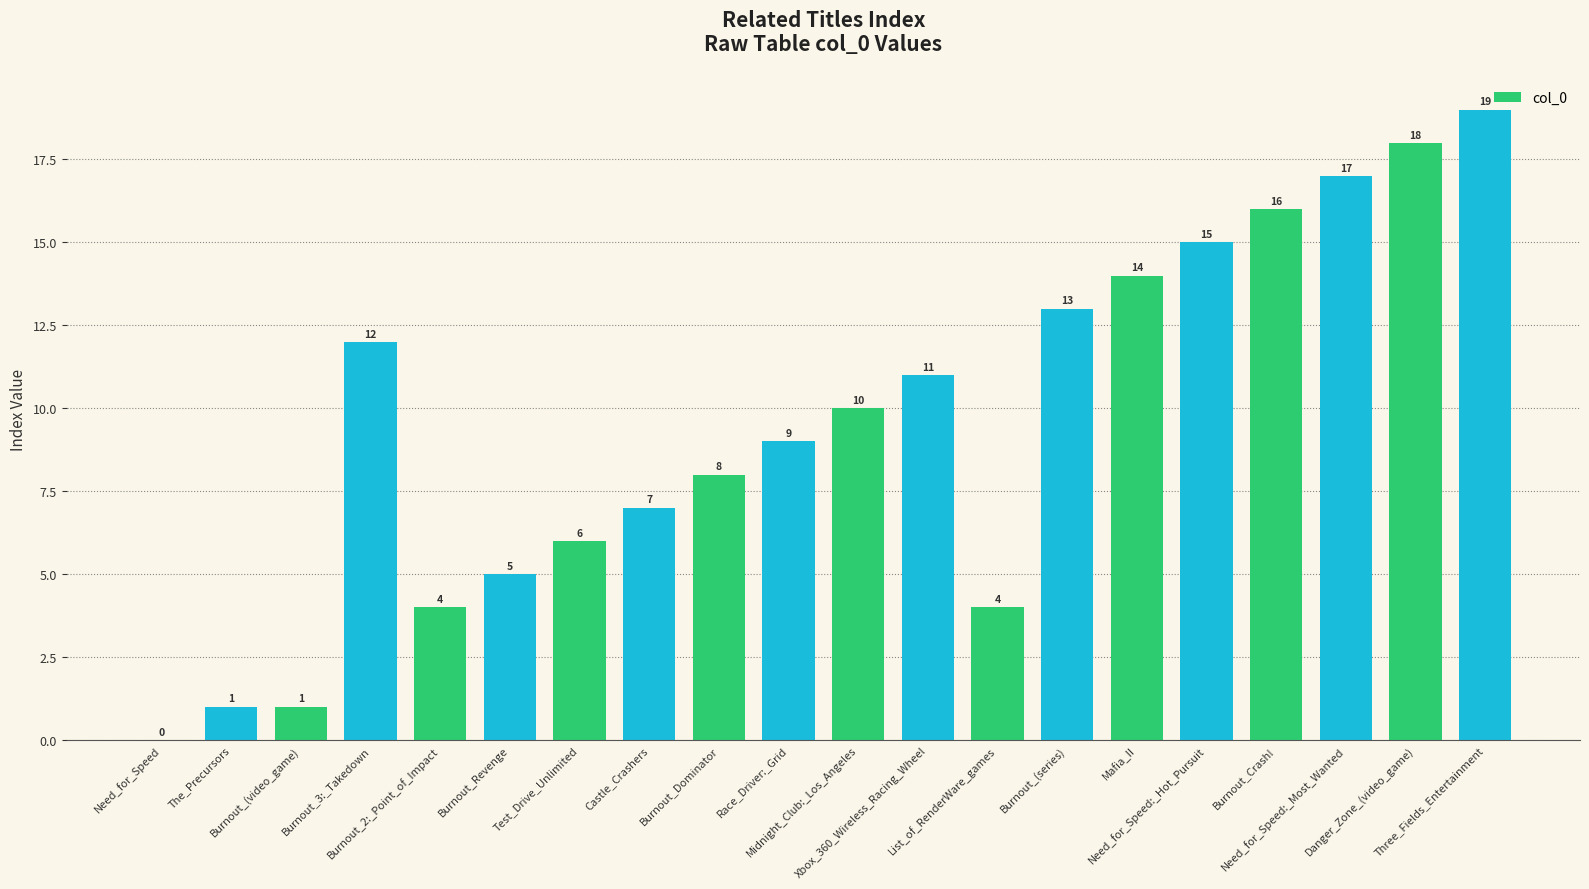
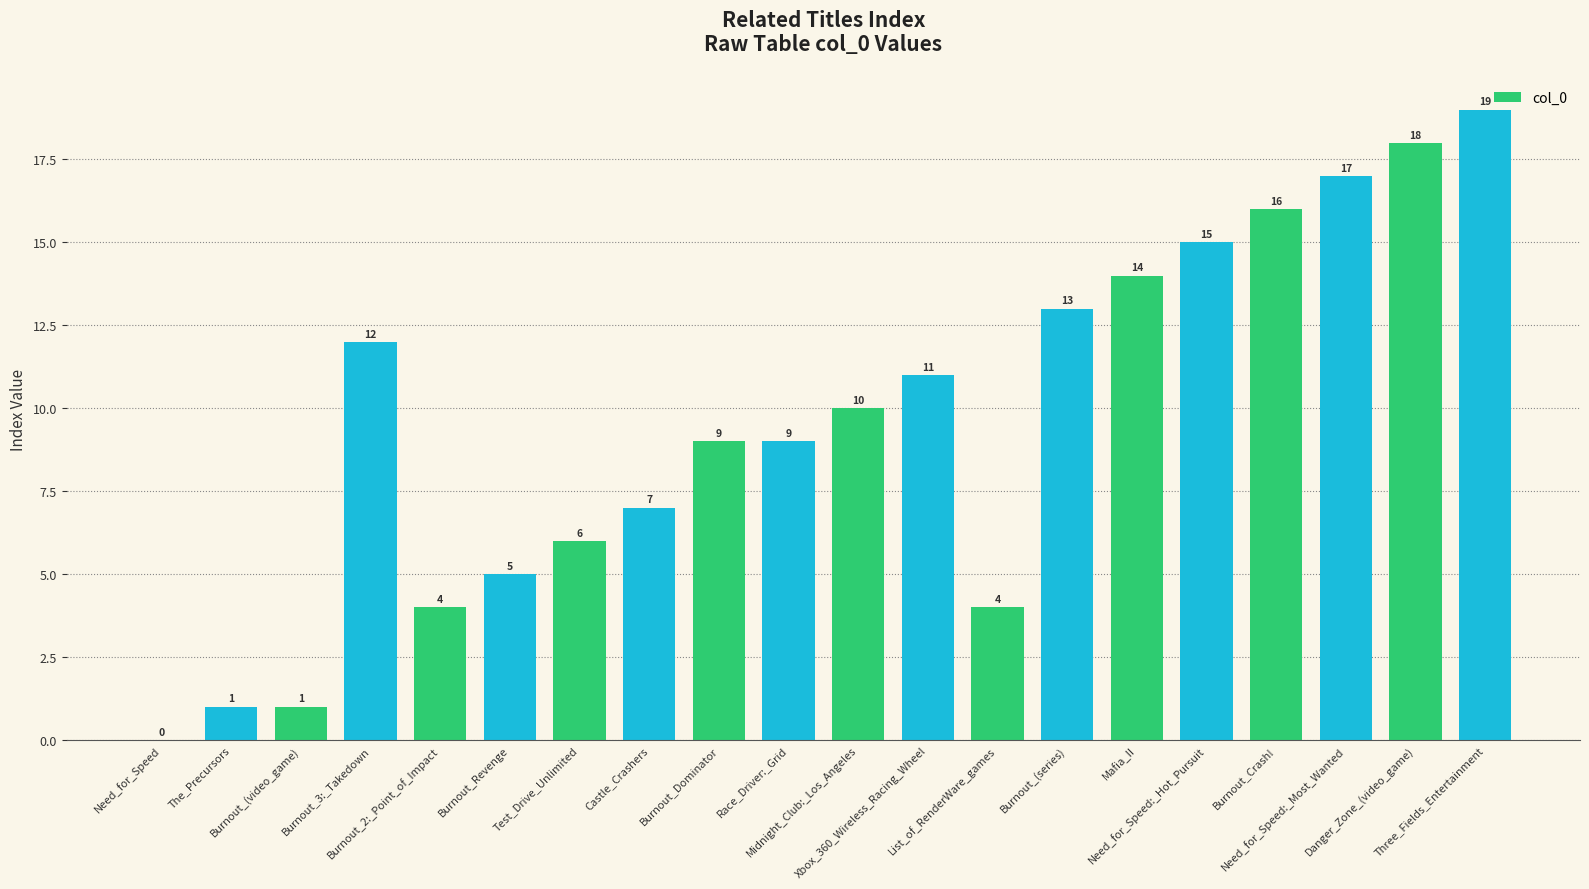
  {
    "Need_for_Speed": 0,
    "The_Precursors": 1,
    "Burnout_(video_game)": 1,
    "Burnout_3:_Takedown": 12,
    "Burnout_2:_Point_of_Impact": 4,
    "Burnout_Revenge": 5,
    "Test_Drive_Unlimited": 6,
    "Castle_Crashers": 7,
-   "Burnout_Dominator": 8,
+   "Burnout_Dominator": 9,
    "Race_Driver:_Grid": 9,
    "Midnight_Club:_Los_Angeles": 10,
    "Xbox_360_Wireless_Racing_Wheel": 11,
    "List_of_RenderWare_games": 4,
    "Burnout_(series)": 13,
    "Mafia_II": 14,
    "Need_for_Speed:_Hot_Pursuit": 15,
    "Burnout_Crash!": 16,
    "Need_for_Speed:_Most_Wanted": 17,
    "Danger_Zone_(video_game)": 18,
    "Three_Fields_Entertainment": 19
  }
